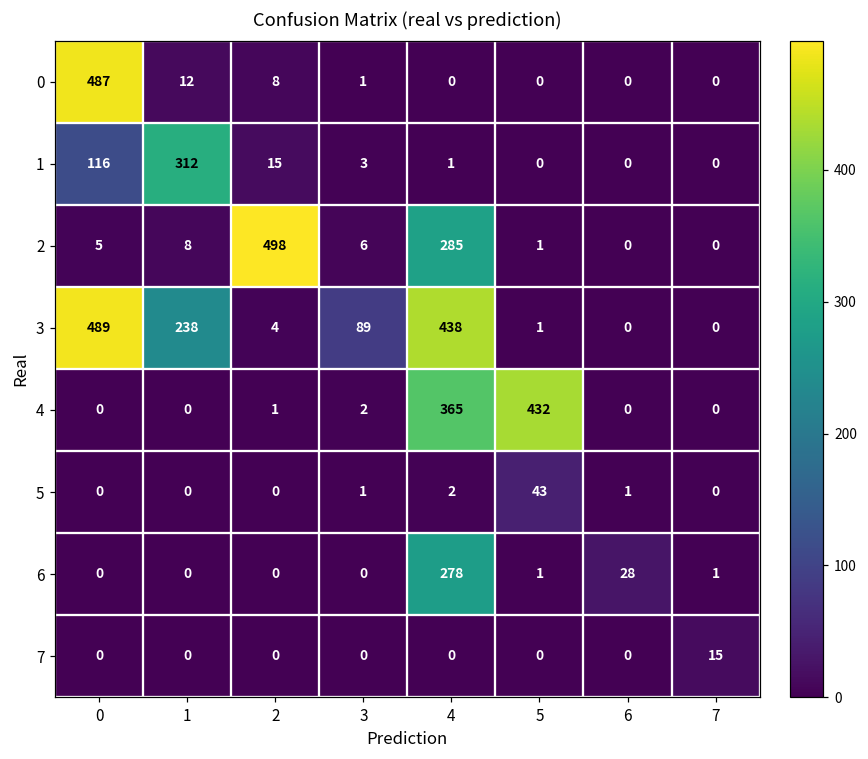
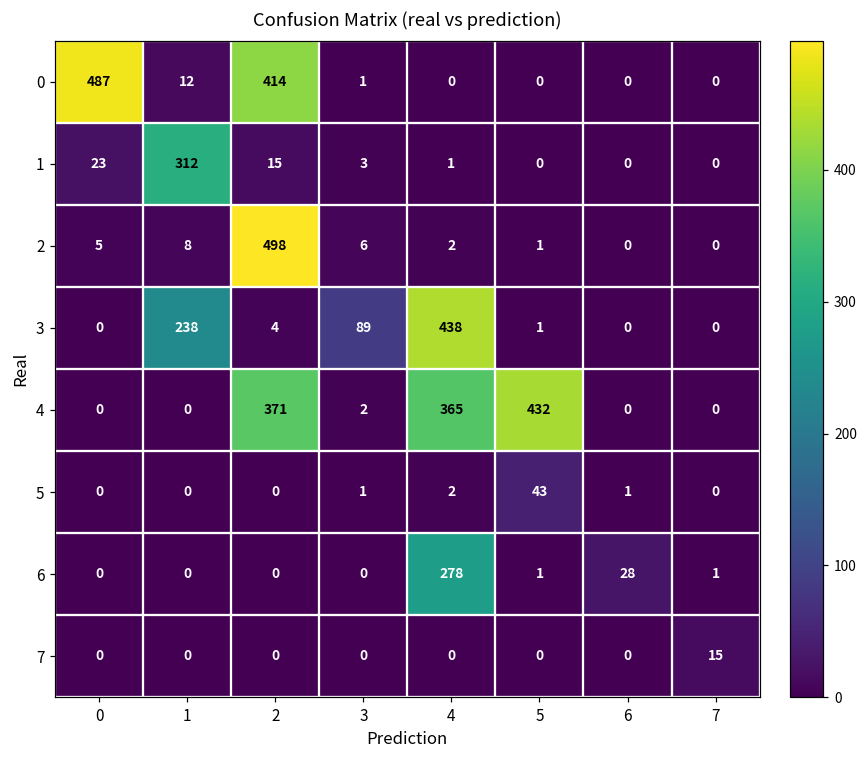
  {
    "0": {
      "0": 487,
      "1": 12,
-     "2": 8,
+     "2": 414,
      "3": 1,
      "4": 0,
      "5": 0,
      "6": 0,
      "7": 0
    },
    "1": {
-     "0": 116,
+     "0": 23,
      "1": 312,
      "2": 15,
      "3": 3,
      "4": 1,
      "5": 0,
      "6": 0,
      "7": 0
    },
    "2": {
      "0": 5,
      "1": 8,
      "2": 498,
      "3": 6,
-     "4": 285,
+     "4": 2,
      "5": 1,
      "6": 0,
      "7": 0
    },
    "3": {
-     "0": 489,
+     "0": 0,
      "1": 238,
      "2": 4,
      "3": 89,
      "4": 438,
      "5": 1,
      "6": 0,
      "7": 0
    },
    "4": {
      "0": 0,
      "1": 0,
-     "2": 1,
+     "2": 371,
      "3": 2,
      "4": 365,
      "5": 432,
      "6": 0,
      "7": 0
    },
    "5": {
      "0": 0,
      "1": 0,
      "2": 0,
      "3": 1,
      "4": 2,
      "5": 43,
      "6": 1,
      "7": 0
    },
    "6": {
      "0": 0,
      "1": 0,
      "2": 0,
      "3": 0,
      "4": 278,
      "5": 1,
      "6": 28,
      "7": 1
    },
    "7": {
      "0": 0,
      "1": 0,
      "2": 0,
      "3": 0,
      "4": 0,
      "5": 0,
      "6": 0,
      "7": 15
    }
  }
